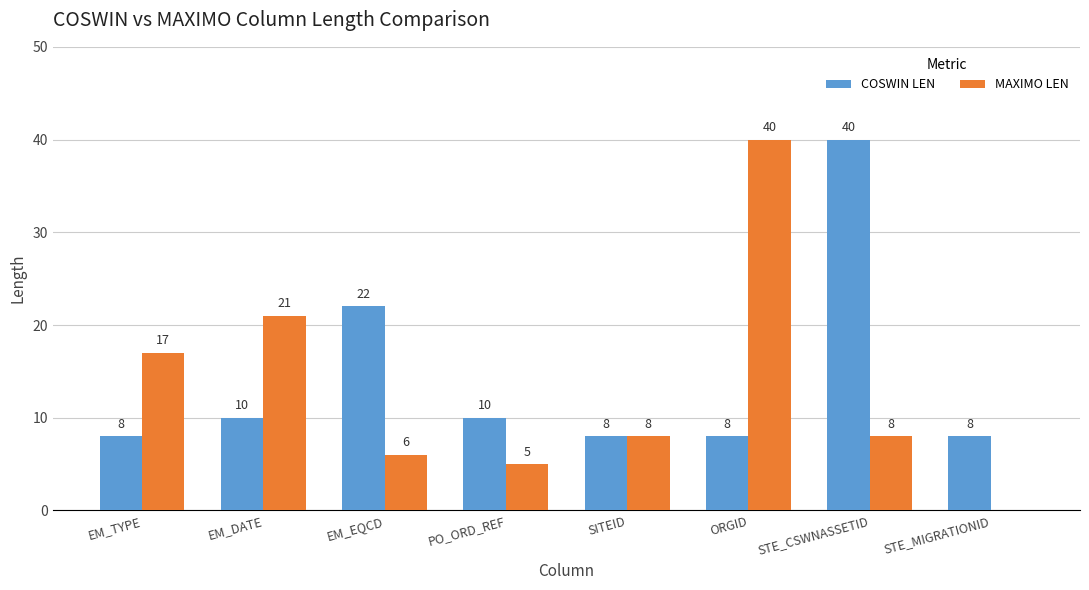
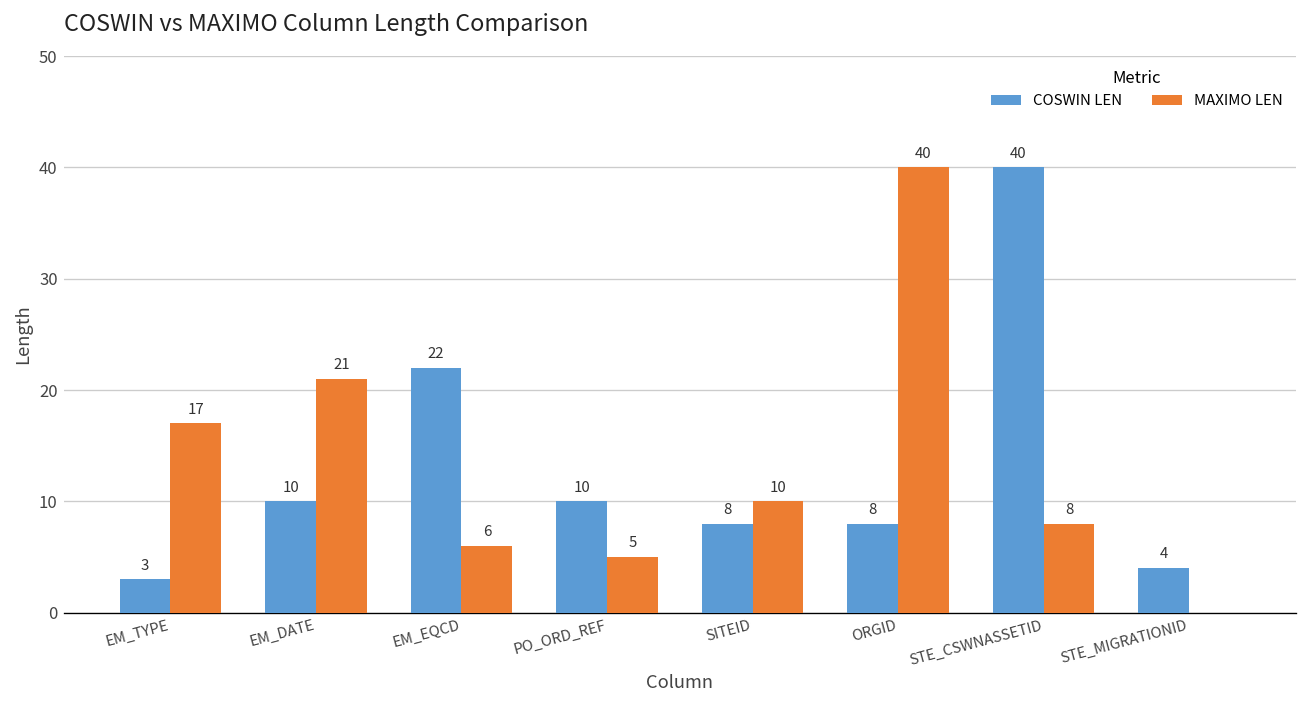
  {
    "COSWIN LEN": {
-     "EM_TYPE": 8,
+     "EM_TYPE": 3,
      "EM_DATE": 10,
      "EM_EQCD": 22,
      "PO_ORD_REF": 10,
      "SITEID": 8,
      "ORGID": 8,
      "STE_CSWNASSETID": 40,
-     "STE_MIGRATIONID": 8
+     "STE_MIGRATIONID": 4
    },
    "MAXIMO LEN": {
      "EM_TYPE": 17,
      "EM_DATE": 21,
      "EM_EQCD": 6,
      "PO_ORD_REF": 5,
-     "SITEID": 8,
+     "SITEID": 10,
      "ORGID": 40,
      "STE_CSWNASSETID": 8
    }
  }
